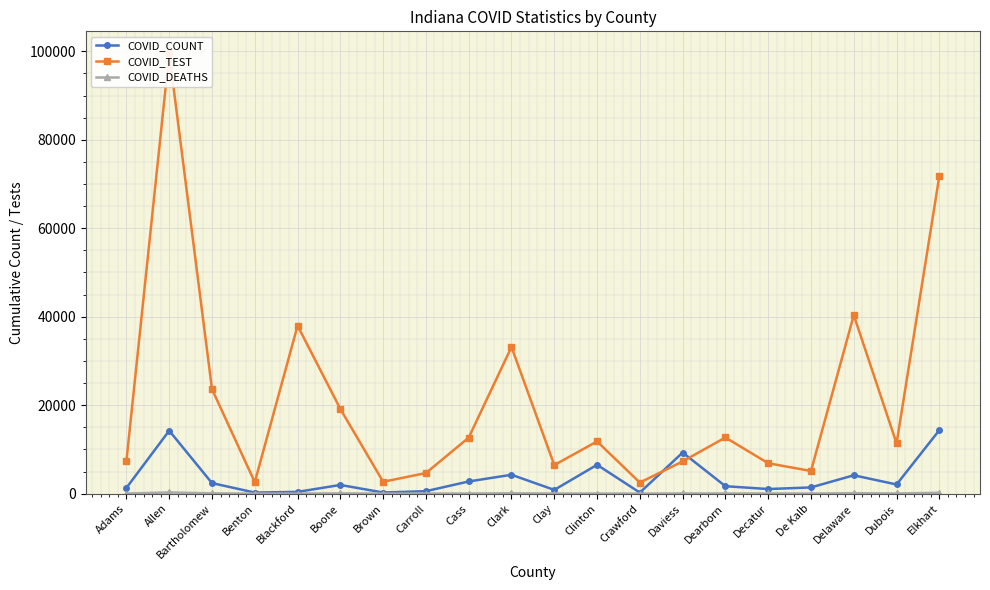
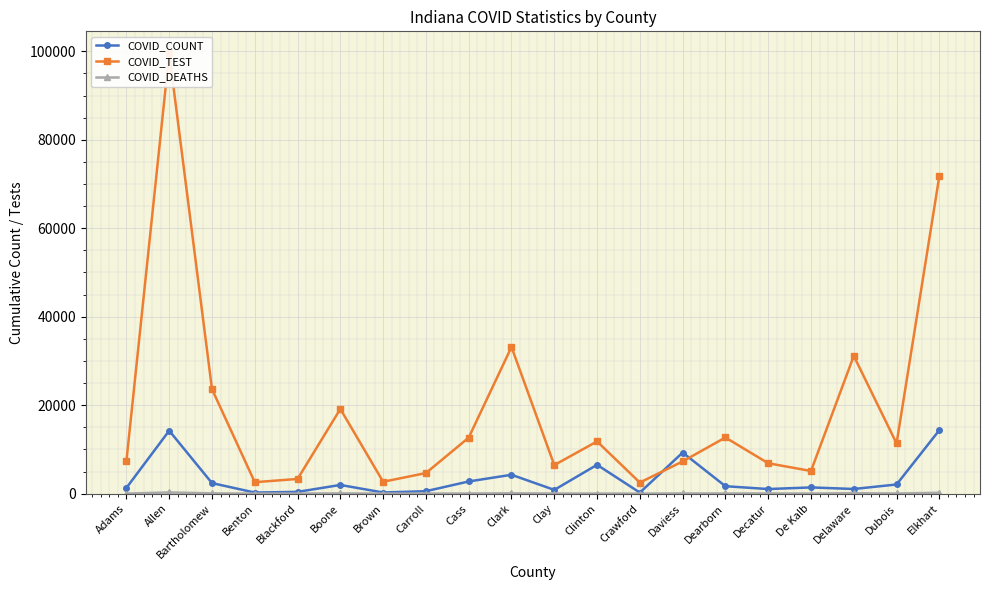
  {
    "COVID_COUNT": {
      "Adams": 1000,
      "Allen": 14000,
      "Bartholomew": 2000,
      "Boone": 2000,
      "Cass": 3000,
      "Clark": 4000,
      "Clay": 1000,
      "Clinton": 7000,
      "Daviess": 9000,
      "Dearborn": 2000,
      "Decatur": 1000,
      "De Kalb": 1000,
-     "Delaware": 4000,
+     "Delaware": 1000,
      "Dubois": 2000,
      "Elkhart": 14000
    },
    "COVID_TEST": {
      "Adams": 7000,
      "Bartholomew": 24000,
      "Benton": 3000,
-     "Blackford": 38000,
+     "Blackford": 3000,
      "Boone": 19000,
      "Brown": 3000,
      "Carroll": 5000,
      "Cass": 13000,
      "Clark": 33000,
      "Clay": 6000,
      "Clinton": 12000,
      "Crawford": 3000,
      "Daviess": 7000,
      "Dearborn": 13000,
      "Decatur": 7000,
      "De Kalb": 5000,
-     "Delaware": 40000,
+     "Delaware": 31000,
      "Dubois": 11000,
      "Elkhart": 72000
    },
    "COVID_DEATHS": {
      "Adams": 0,
      "Allen": 0,
      "Bartholomew": 0,
      "Boone": 0,
      "Cass": 0,
      "Clark": 0,
      "Clay": 0,
      "Clinton": 0,
      "Daviess": 0,
      "Dearborn": 0,
      "Decatur": 0,
      "De Kalb": 0,
      "Delaware": 0,
      "Dubois": 0,
      "Elkhart": 0
    }
  }
